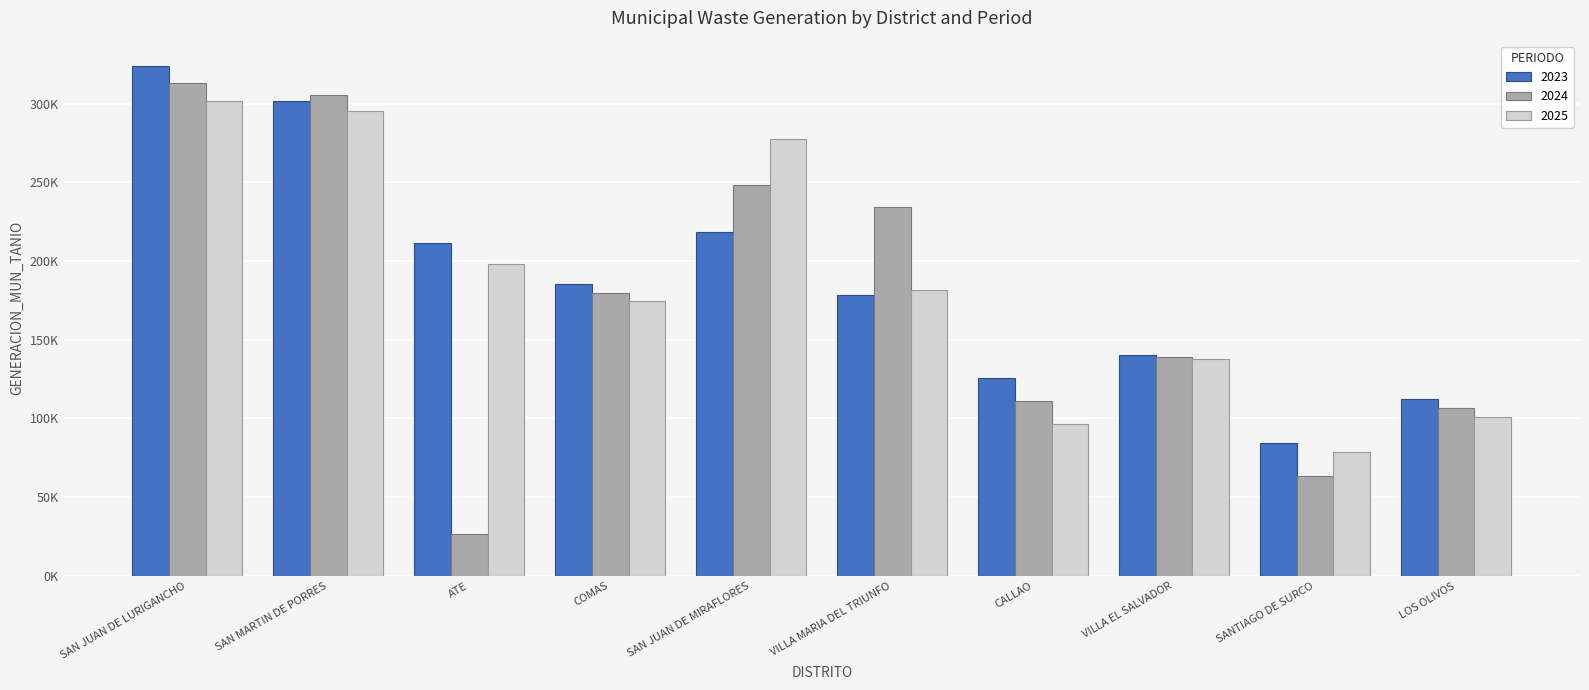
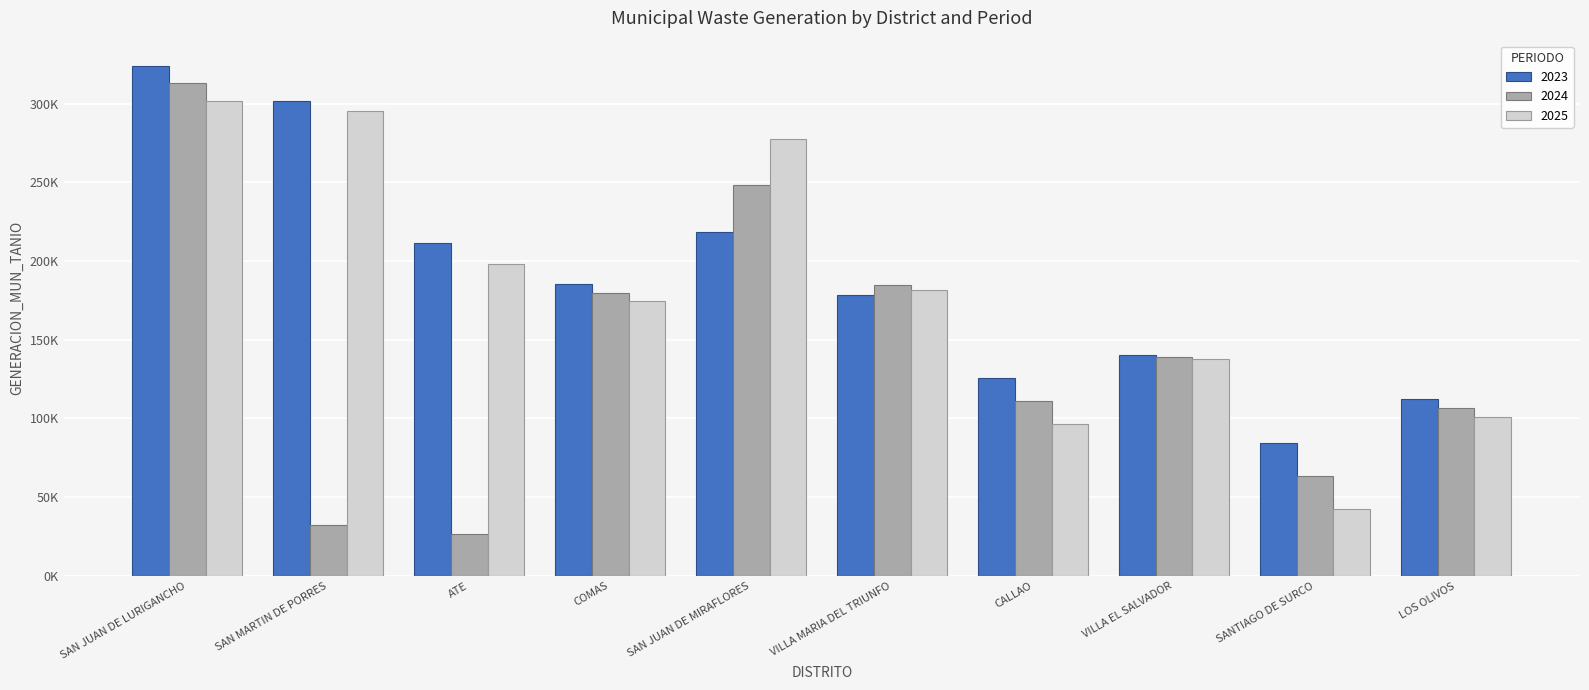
  {
    "2023": {
      "SAN JUAN DE LURIGANCHO": 324000,
      "SAN MARTIN DE PORRES": 302000,
      "ATE": 212000,
      "COMAS": 185000,
      "SAN JUAN DE MIRAFLORES": 219000,
      "VILLA MARIA DEL TRIUNFO": 179000,
      "CALLAO": 126000,
      "VILLA EL SALVADOR": 140000,
      "SANTIAGO DE SURCO": 85000,
      "LOS OLIVOS": 113000
    },
    "2024": {
      "SAN JUAN DE LURIGANCHO": 313000,
-     "SAN MARTIN DE PORRES": 306000,
+     "SAN MARTIN DE PORRES": 32000,
      "ATE": 26000,
      "COMAS": 180000,
      "SAN JUAN DE MIRAFLORES": 248000,
-     "VILLA MARIA DEL TRIUNFO": 234000,
+     "VILLA MARIA DEL TRIUNFO": 185000,
      "CALLAO": 111000,
      "VILLA EL SALVADOR": 139000,
      "SANTIAGO DE SURCO": 64000,
      "LOS OLIVOS": 107000
    },
    "2025": {
      "SAN JUAN DE LURIGANCHO": 302000,
      "SAN MARTIN DE PORRES": 295000,
      "ATE": 198000,
      "COMAS": 175000,
      "SAN JUAN DE MIRAFLORES": 278000,
      "VILLA MARIA DEL TRIUNFO": 181000,
      "CALLAO": 96000,
      "VILLA EL SALVADOR": 138000,
-     "SANTIAGO DE SURCO": 79000,
+     "SANTIAGO DE SURCO": 43000,
      "LOS OLIVOS": 101000
    }
  }
